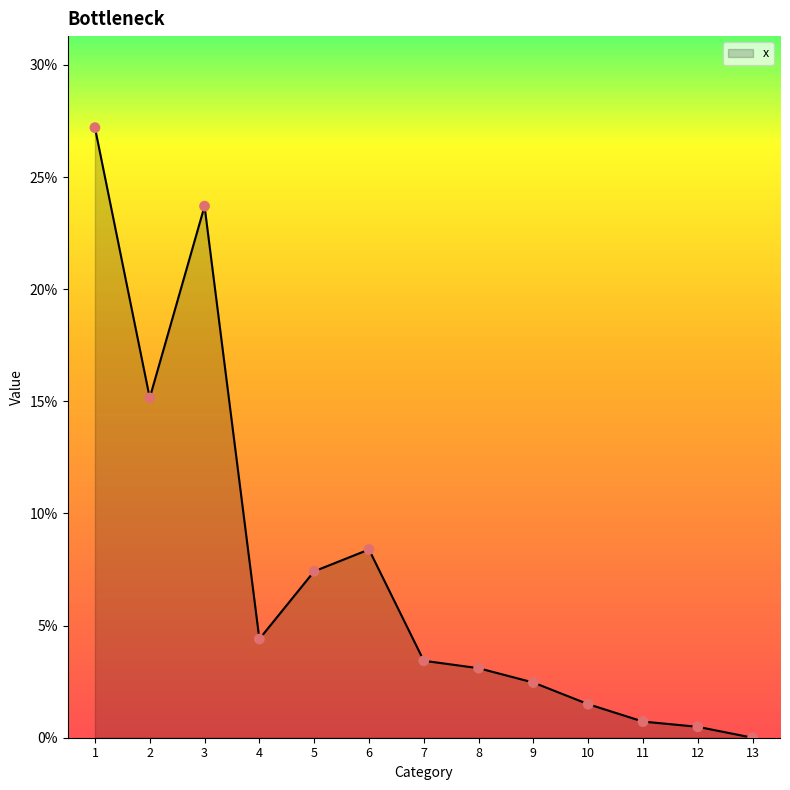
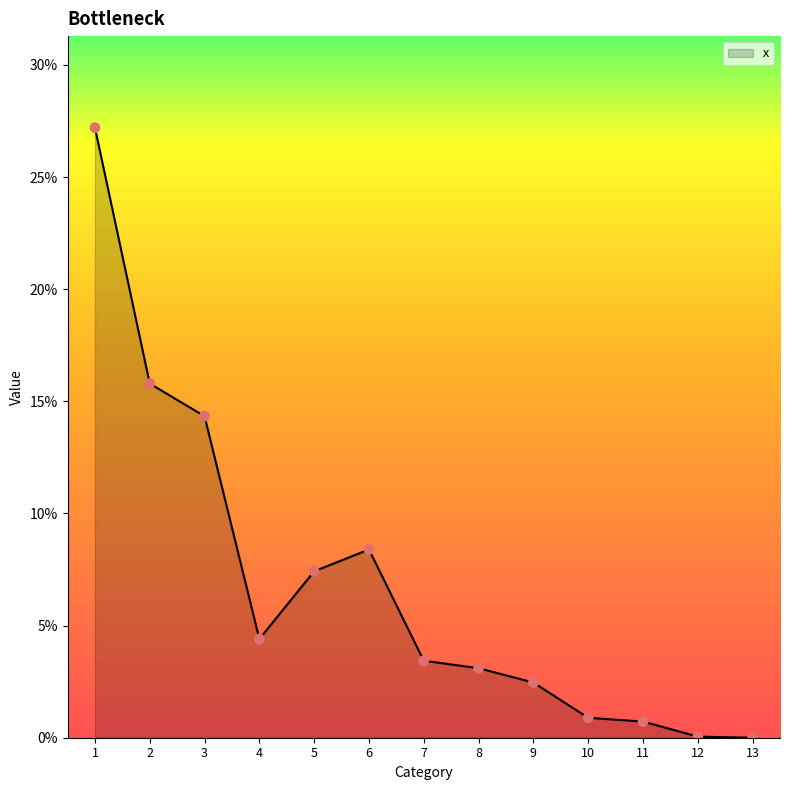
  {
    "1": "27.2%",
-   "2": "15.2%",
-   "3": "23.7%",
+   "2": "15.8%",
+   "3": "14.3%",
    "4": "4.4%",
    "5": "7.4%",
    "6": "8.4%",
    "7": "3.4%",
    "8": "3.1%",
    "9": "2.5%",
-   "10": "1.5%",
+   "10": "0.9%",
    "11": "0.7%",
-   "12": "0.5%",
+   "12": "0.0%",
    "13": "0.0%"
  }
